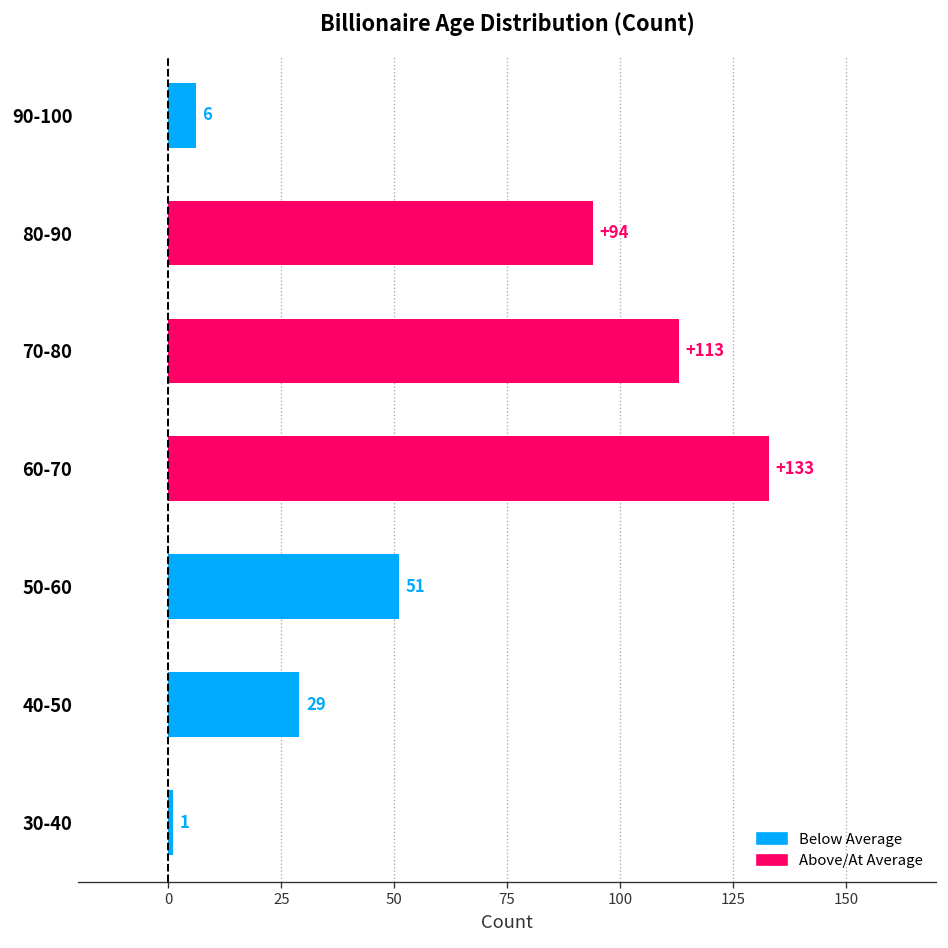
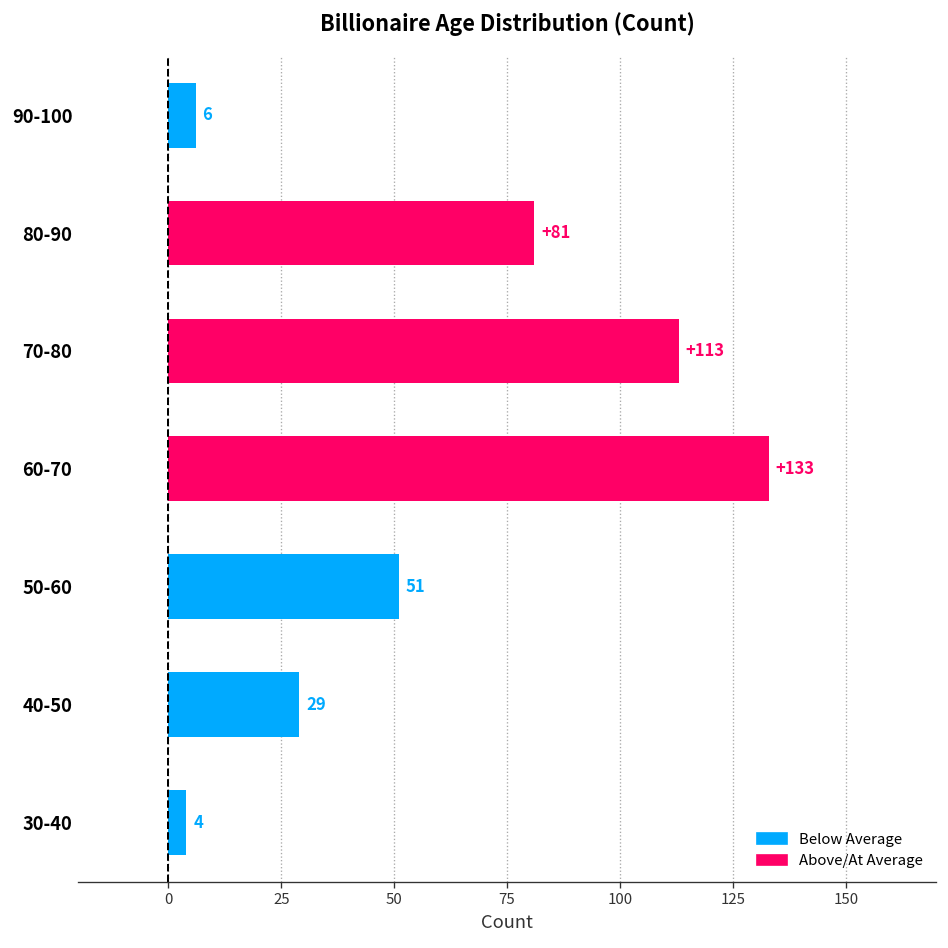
  {
    "90-100": "6",
-   "80-90": "+94",
+   "80-90": "+81",
    "70-80": "+113",
    "60-70": "+133",
    "50-60": "51",
    "40-50": "29",
-   "30-40": "1"
+   "30-40": "4"
  }
